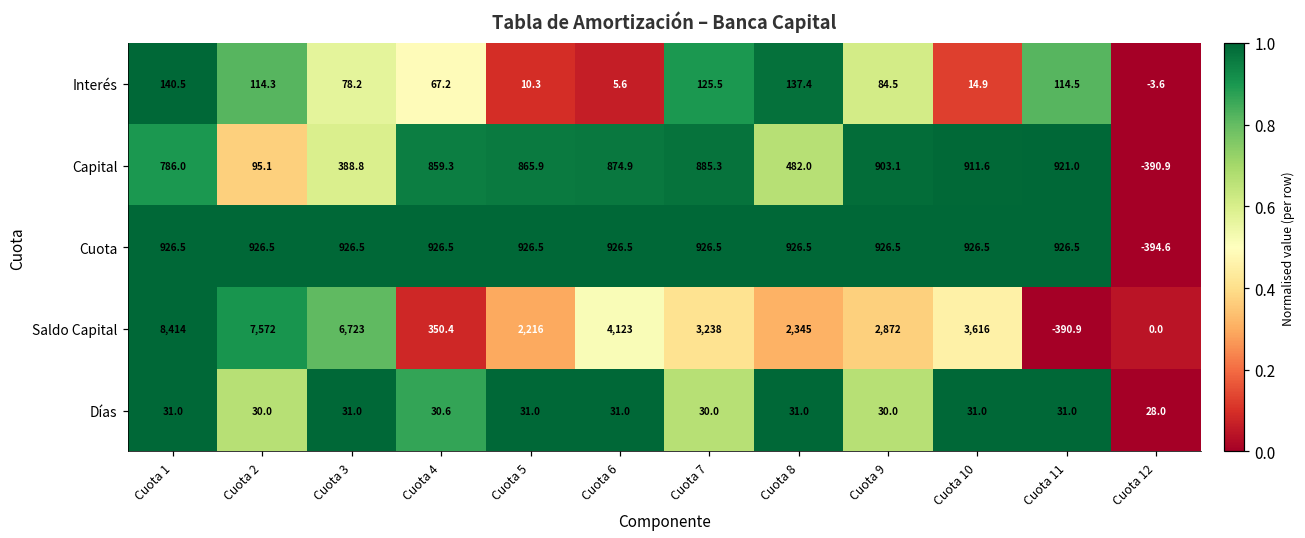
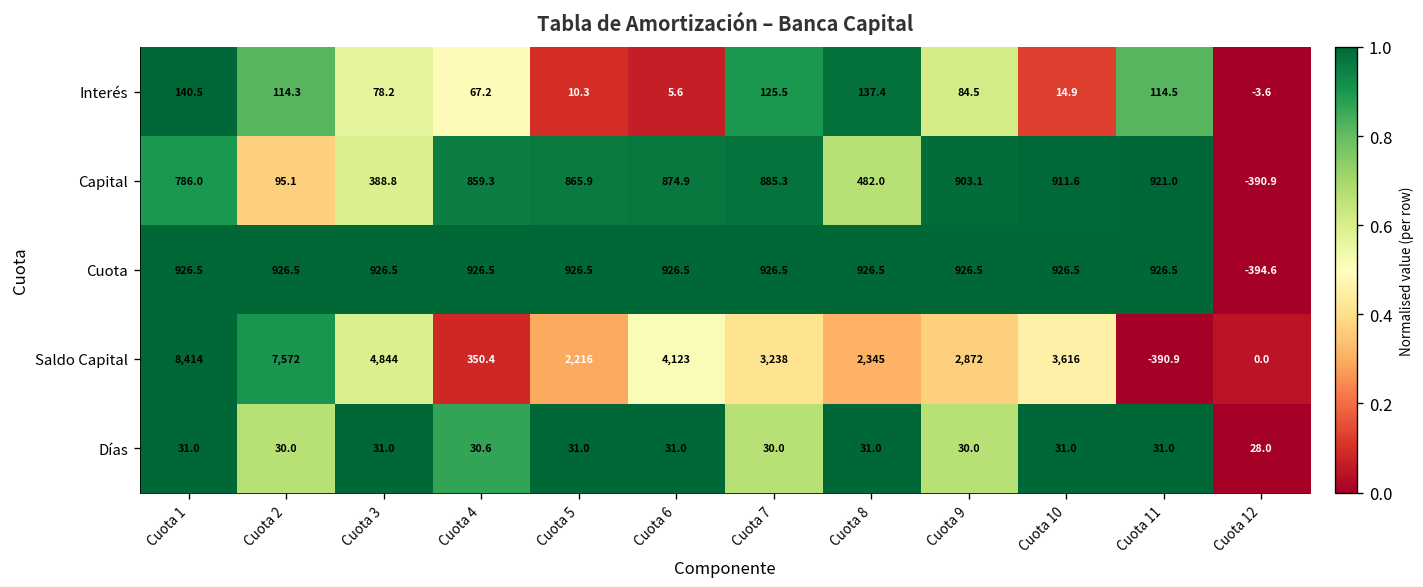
  {
    "Interés": {
      "Cuota 1": "140.5",
      "Cuota 2": "114.3",
      "Cuota 3": "78.2",
      "Cuota 4": "67.2",
      "Cuota 5": "10.3",
      "Cuota 6": "5.6",
      "Cuota 7": "125.5",
      "Cuota 8": "137.4",
      "Cuota 9": "84.5",
      "Cuota 10": "14.9",
      "Cuota 11": "114.5",
      "Cuota 12": "-3.6"
    },
    "Capital": {
      "Cuota 1": "786.0",
      "Cuota 2": "95.1",
      "Cuota 3": "388.8",
      "Cuota 4": "859.3",
      "Cuota 5": "865.9",
      "Cuota 6": "874.9",
      "Cuota 7": "885.3",
      "Cuota 8": "482.0",
      "Cuota 9": "903.1",
      "Cuota 10": "911.6",
      "Cuota 11": "921.0",
      "Cuota 12": "-390.9"
    },
    "Cuota": {
      "Cuota 1": "926.5",
      "Cuota 2": "926.5",
      "Cuota 3": "926.5",
      "Cuota 4": "926.5",
      "Cuota 5": "926.5",
      "Cuota 6": "926.5",
      "Cuota 7": "926.5",
      "Cuota 8": "926.5",
      "Cuota 9": "926.5",
      "Cuota 10": "926.5",
      "Cuota 11": "926.5",
      "Cuota 12": "-394.6"
    },
    "Saldo Capital": {
      "Cuota 1": "8,414",
      "Cuota 2": "7,572",
-     "Cuota 3": "6,723",
+     "Cuota 3": "4,844",
      "Cuota 4": "350.4",
      "Cuota 5": "2,216",
      "Cuota 6": "4,123",
      "Cuota 7": "3,238",
      "Cuota 8": "2,345",
      "Cuota 9": "2,872",
      "Cuota 10": "3,616",
      "Cuota 11": "-390.9",
      "Cuota 12": "0.0"
    },
    "Días": {
      "Cuota 1": "31.0",
      "Cuota 2": "30.0",
      "Cuota 3": "31.0",
      "Cuota 4": "30.6",
      "Cuota 5": "31.0",
      "Cuota 6": "31.0",
      "Cuota 7": "30.0",
      "Cuota 8": "31.0",
      "Cuota 9": "30.0",
      "Cuota 10": "31.0",
      "Cuota 11": "31.0",
      "Cuota 12": "28.0"
    }
  }
